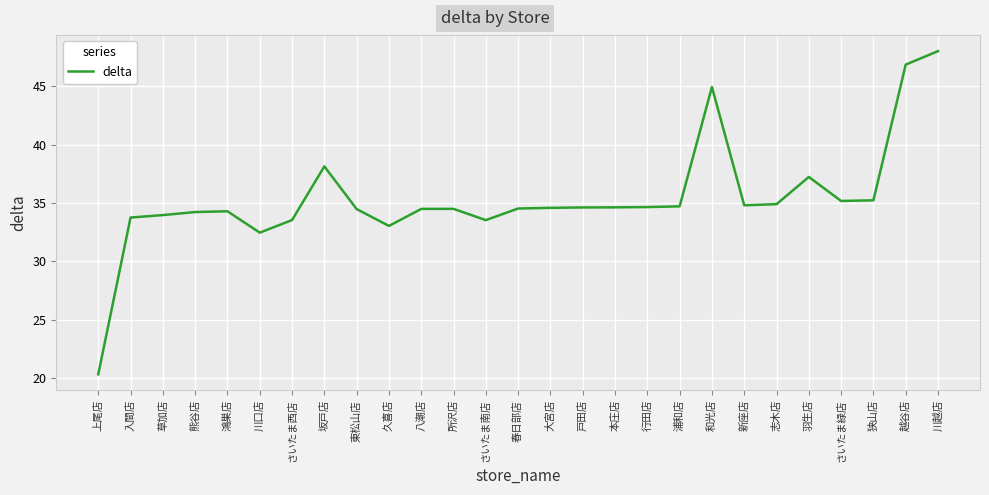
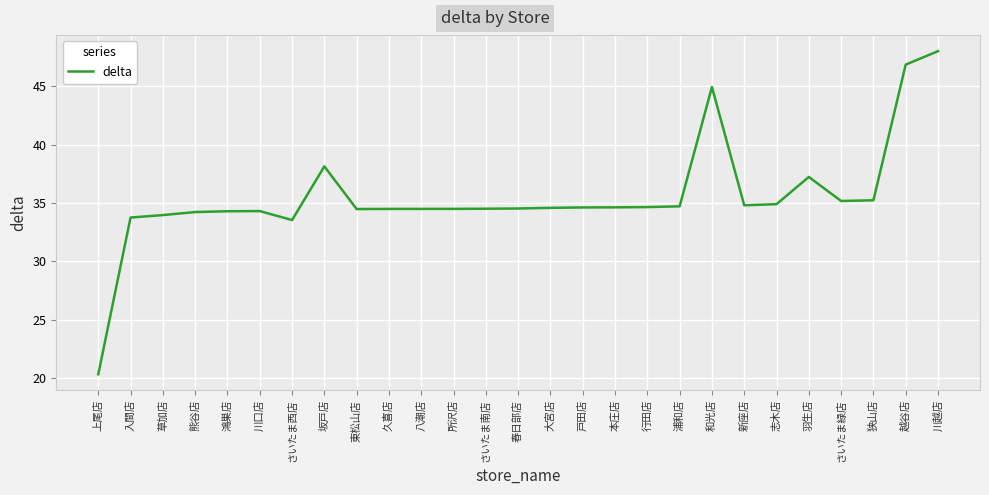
  {
    "上尾店": 20.3,
    "入間店": 33.8,
    "草加店": 34.0,
    "熊谷店": 34.2,
    "鴻巣店": 34.3,
-   "川口店": 32.5,
+   "川口店": 34.3,
    "さいたま西店": 33.5,
    "坂戸店": 38.1,
    "東松山店": 34.5,
-   "久喜店": 33.0,
+   "久喜店": 34.5,
    "八潮店": 34.5,
    "所沢店": 34.5,
-   "さいたま南店": 33.5,
+   "さいたま南店": 34.5,
    "春日部店": 34.5,
    "大宮店": 34.6,
    "戸田店": 34.6,
    "本庄店": 34.6,
    "行田店": 34.7,
    "浦和店": 34.7,
    "和光店": 44.9,
    "新座店": 34.8,
    "志木店": 34.9,
    "羽生店": 37.2,
    "さいたま緑店": 35.2,
    "狭山店": 35.2,
    "越谷店": 46.9,
    "川越店": 48.0
  }
